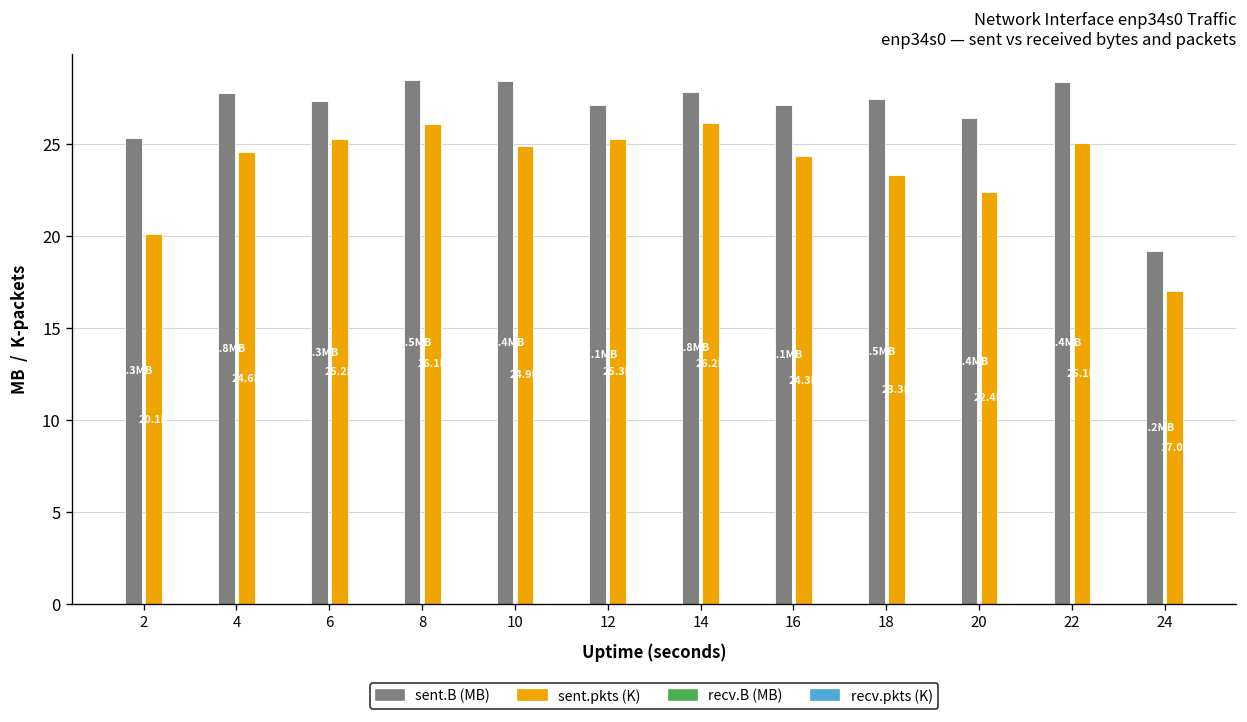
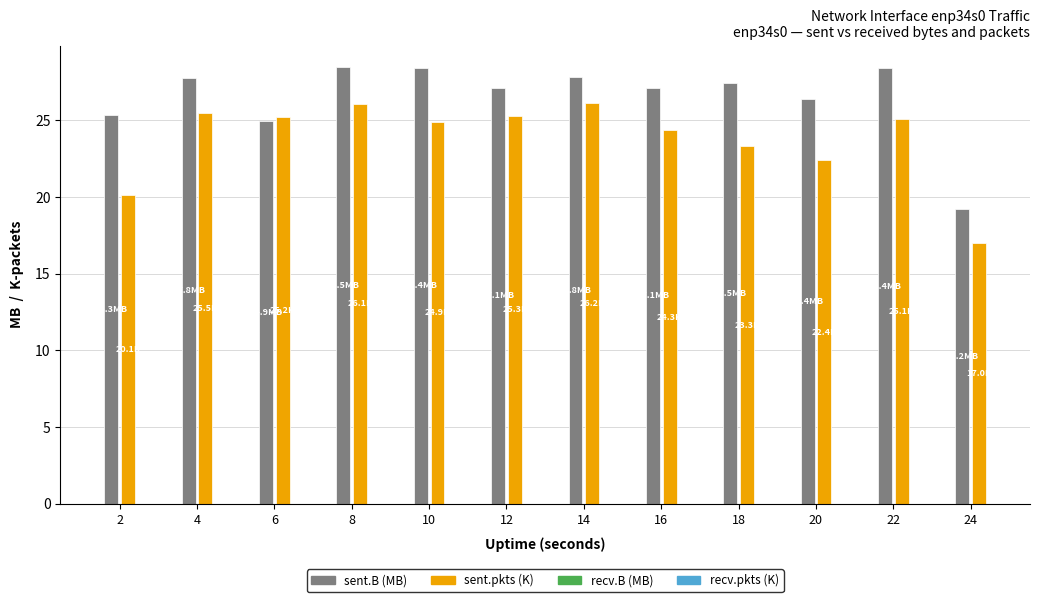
  {
    "recv.B (MB)": {
      "2": "0.0",
      "4": "0.0",
      "6": "0.0",
      "8": "0.0",
      "10": "0.0",
      "12": "0.0",
      "14": "0.0",
      "16": "0.0",
      "18": "0.0",
      "20": "0.0",
      "22": "0.0",
      "24": "0.0"
    },
    "sent.B (MB)": {
-     "6": "27.3",
+     "6": "24.9",
      "10": "28.4",
      "14": "27.8",
      "18": "27.5",
      "20": "26.4",
      "22": "28.4",
      "24": "19.2"
    },
    "recv.pkts (K)": {
      "2": "0.0",
      "4": "0.0",
      "6": "0.0",
      "8": "0.0",
      "10": "0.0",
      "12": "0.0",
      "14": "0.0",
      "16": "0.0",
      "18": "0.0",
      "20": "0.0",
      "22": "0.0",
      "24": "0.0"
    },
    "sent.pkts (K)": {
      "2": "20.1K",
-     "4": "24.6K",
+     "4": "25.5K",
      "6": "25.2K",
      "8": "26.1K",
      "10": "24.9K",
      "12": "25.3K",
      "14": "26.2K",
      "16": "24.3K",
      "18": "23.3K",
      "20": "22.4K",
      "22": "25.1K",
      "24": "17.0K"
    }
  }
